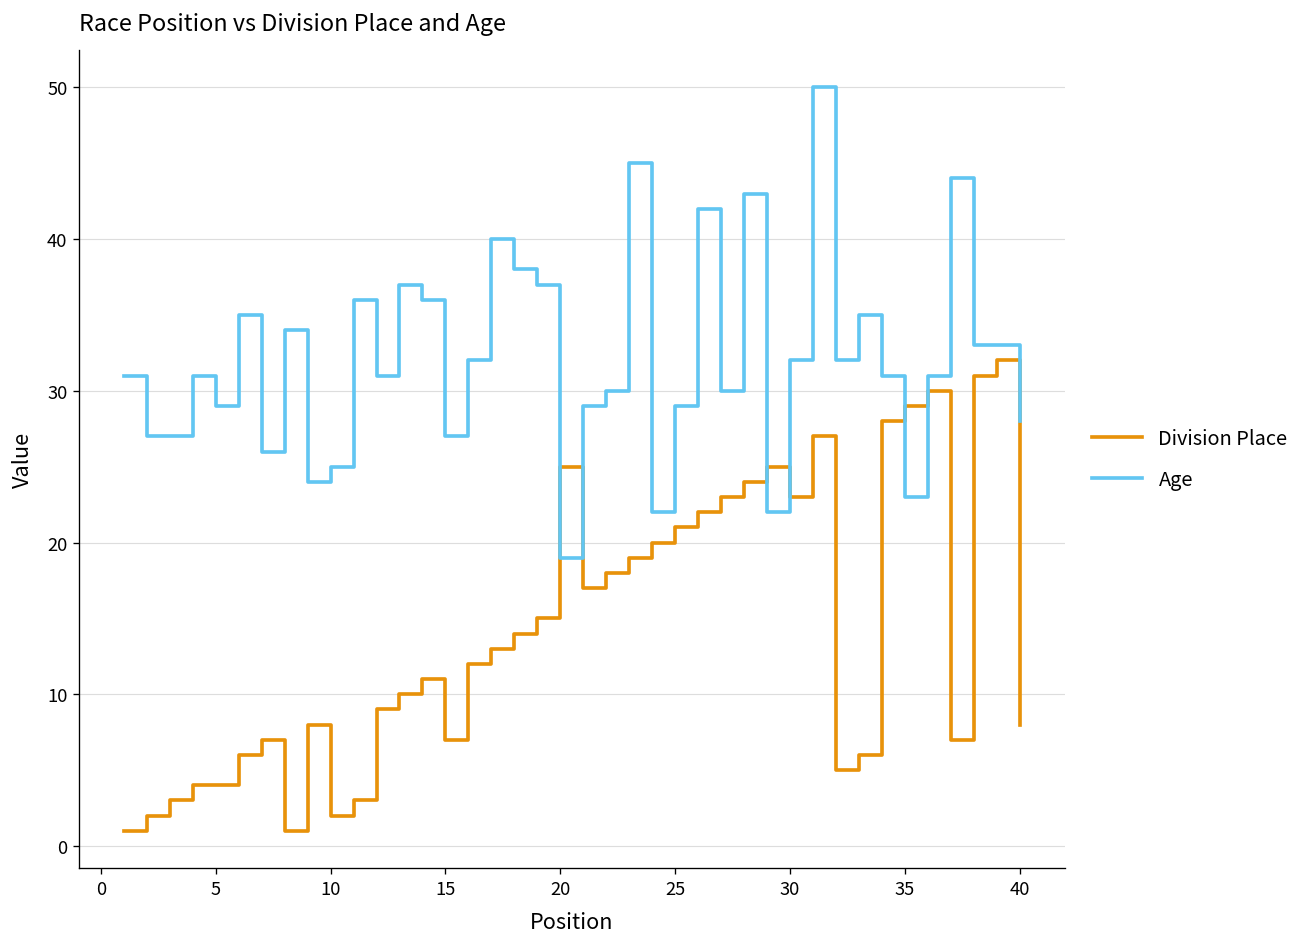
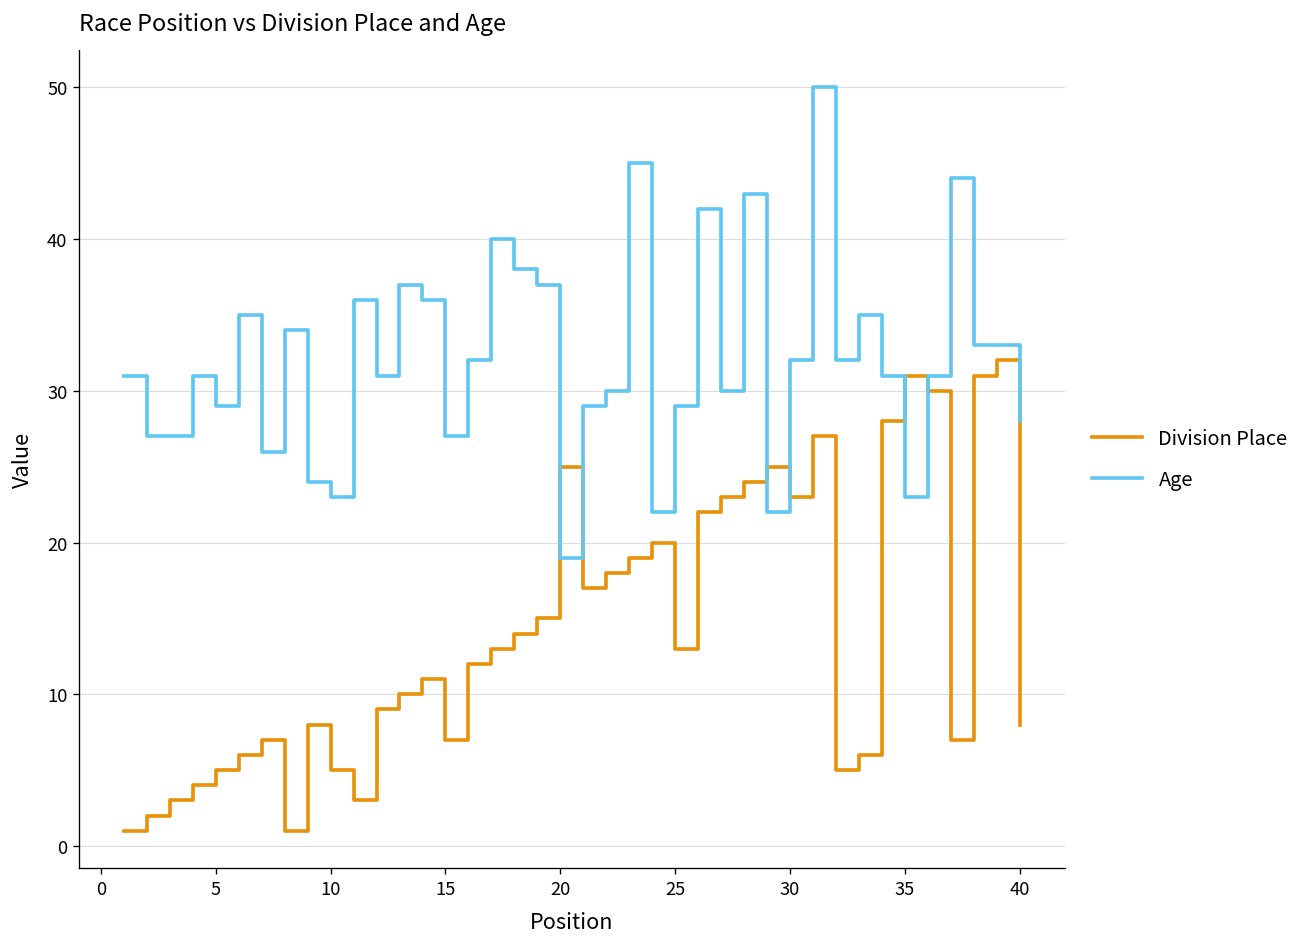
  {
    "Division Place": {
-     "5": 4,
-     "10": 2,
+     "5": 5,
+     "10": 5,
      "15": 7,
      "20": 25,
-     "25": 21,
+     "25": 13,
      "30": 23,
-     "35": 29,
+     "35": 31,
      "40": 8
    },
    "Age": {
      "5": 29,
-     "10": 25,
+     "10": 23,
      "15": 27,
      "20": 19,
      "25": 29,
      "30": 32,
      "35": 23,
      "40": 28
    }
  }
